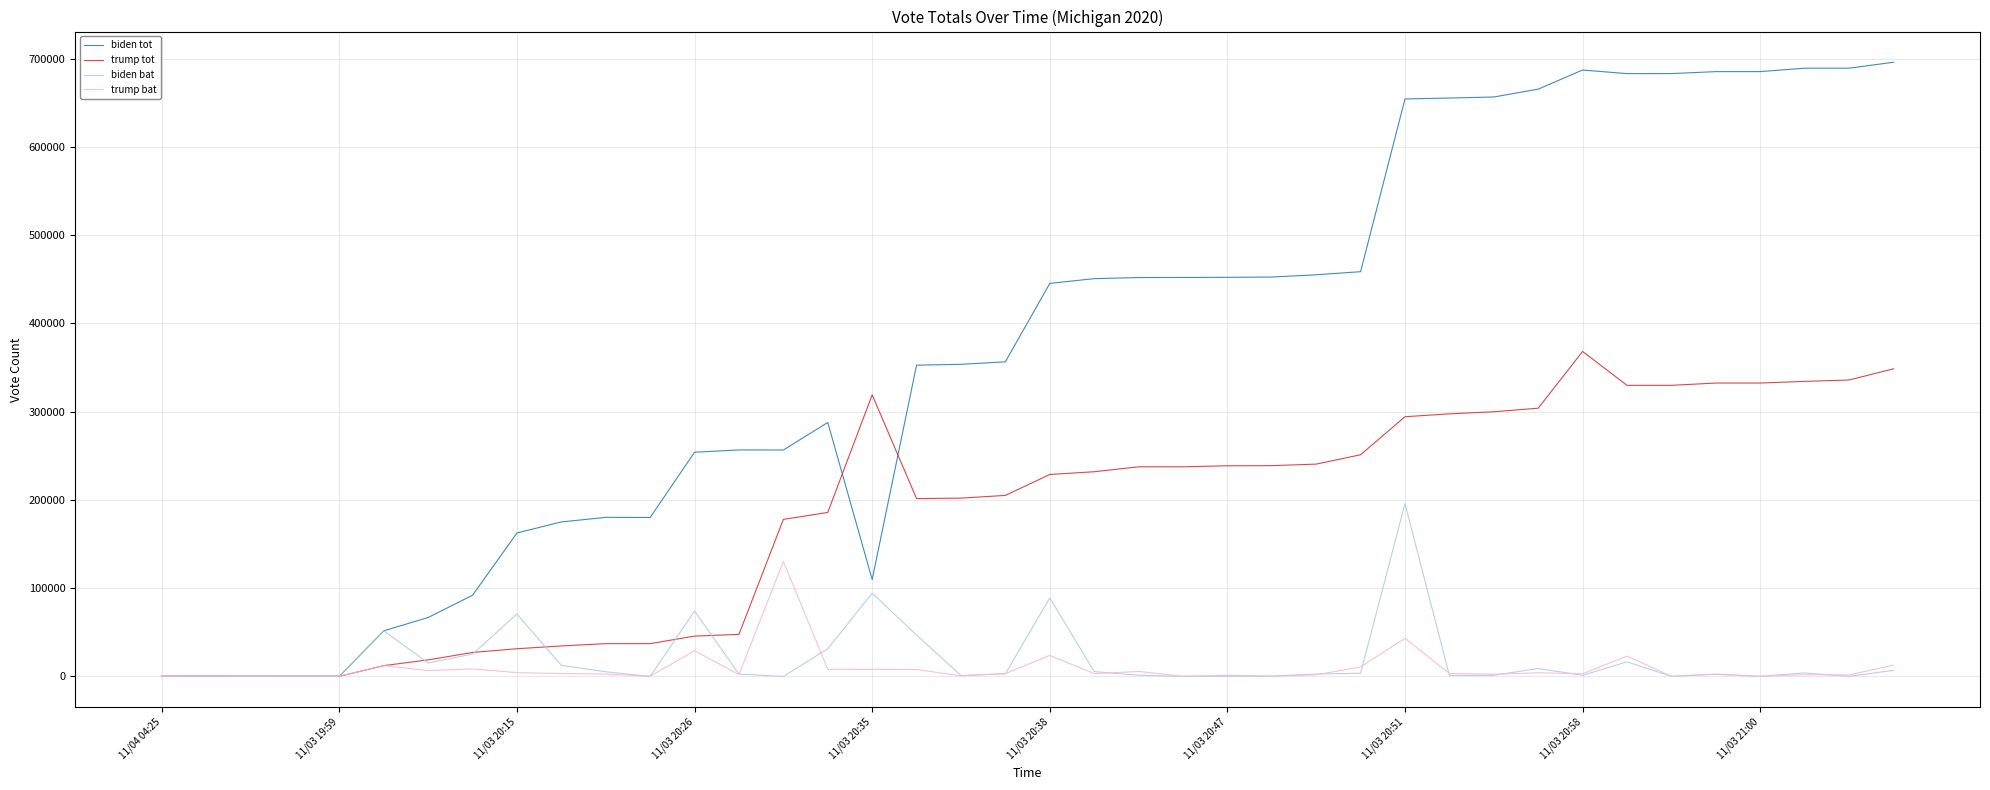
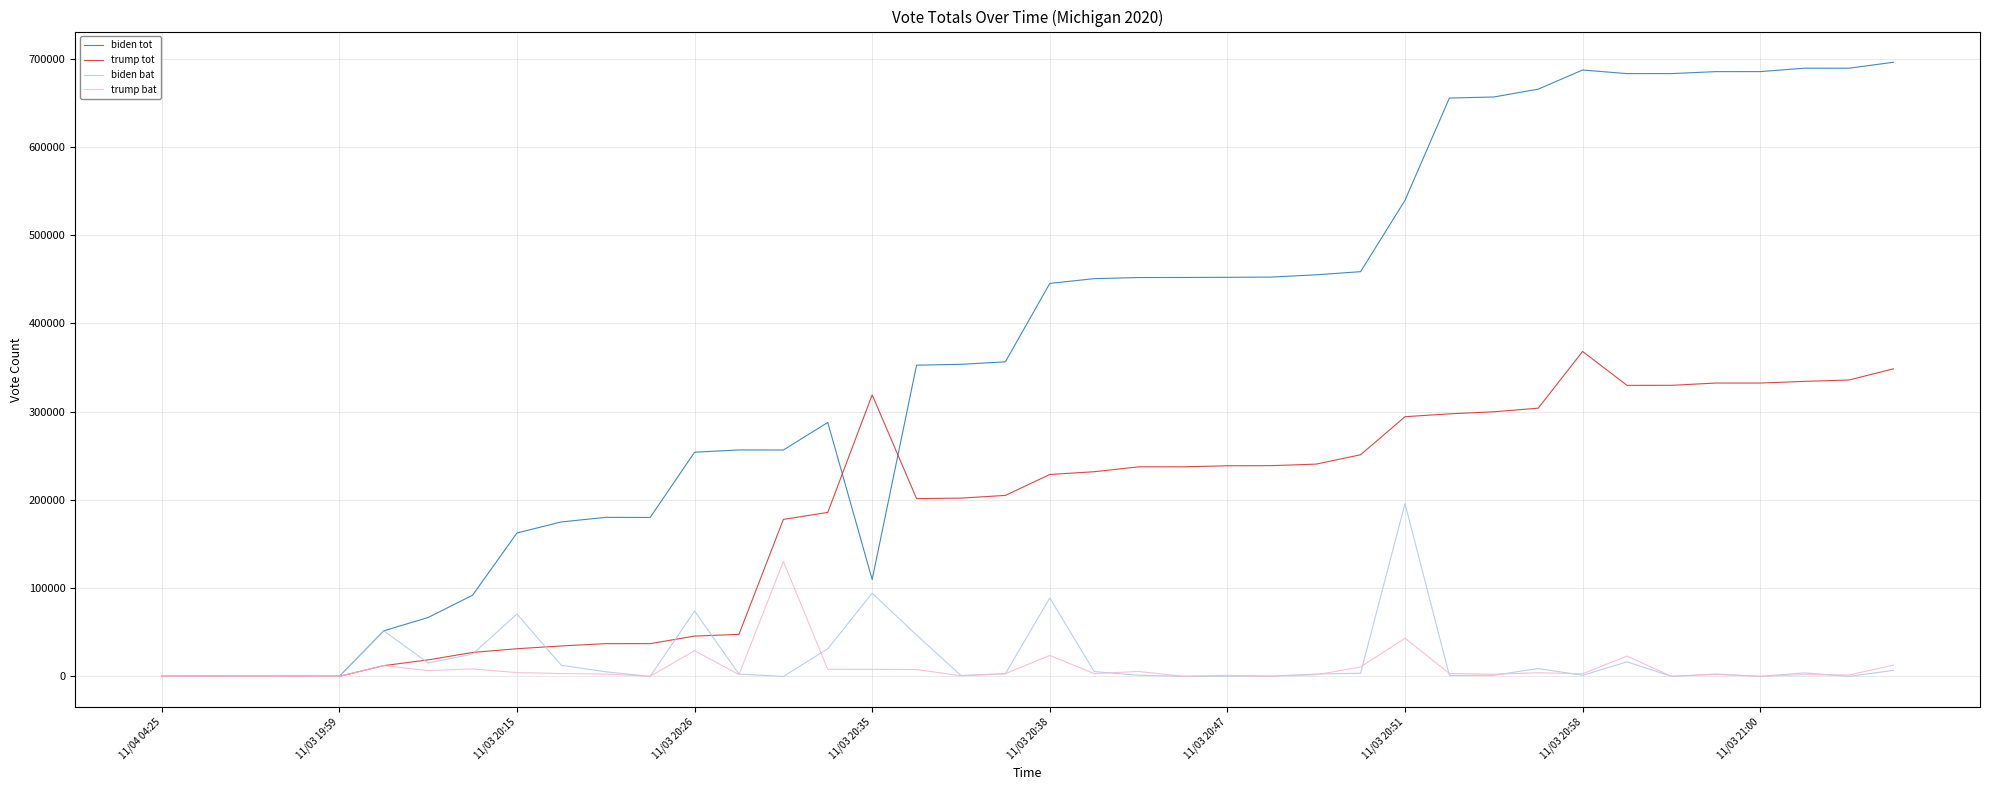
  {
    "biden tot": {
      "11/03 20:26": 250000,
      "11/03 20:35": 110000,
      "11/03 20:38": 450000,
      "11/03 20:47": 450000,
-     "11/03 20:51": 650000,
+     "11/03 20:51": 540000,
      "11/03 20:58": 690000,
      "11/03 21:00": 690000
    },
    "trump tot": {
      "11/03 20:26": 50000,
      "11/03 20:35": 320000,
      "11/03 20:38": 230000,
      "11/03 20:47": 240000,
      "11/03 20:51": 290000,
      "11/03 20:58": 370000,
      "11/03 21:00": 330000
    },
    "biden bat": {
      "11/03 20:26": 70000,
      "11/03 20:35": 90000,
      "11/03 20:38": 90000,
      "11/03 20:51": 200000
    },
    "trump bat": {
      "11/03 20:26": 30000,
      "11/03 20:35": 10000,
      "11/03 20:38": 20000,
      "11/03 20:51": 40000
    }
  }
